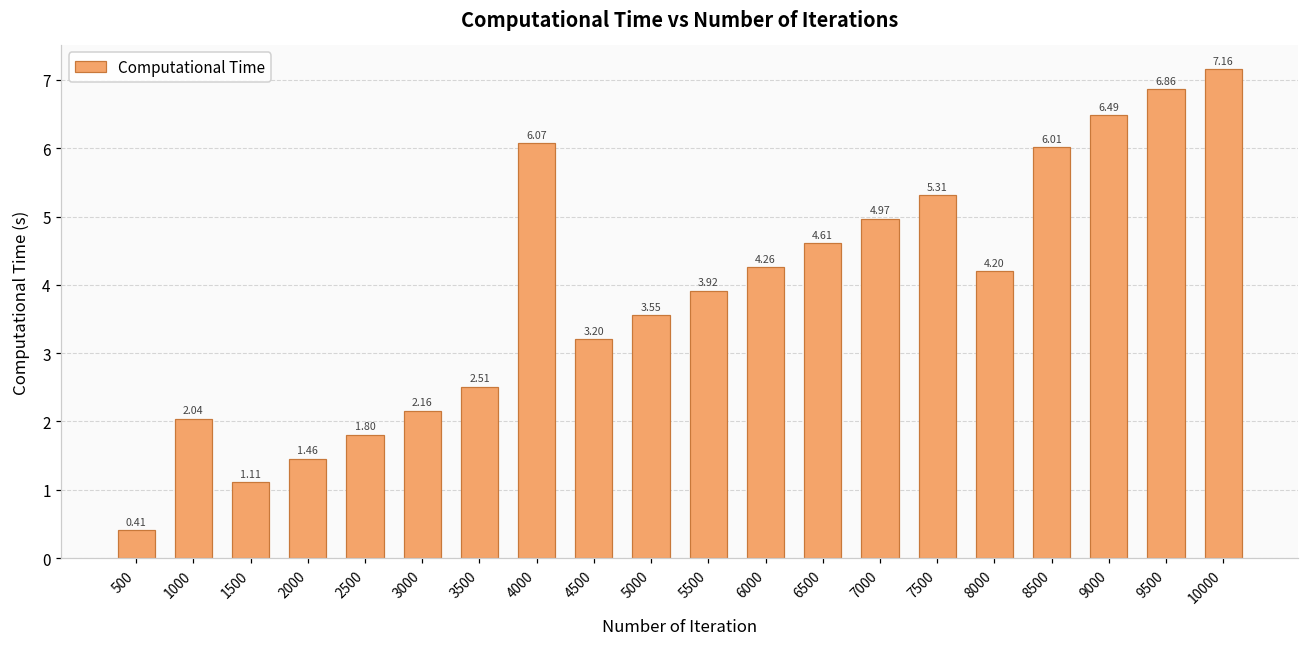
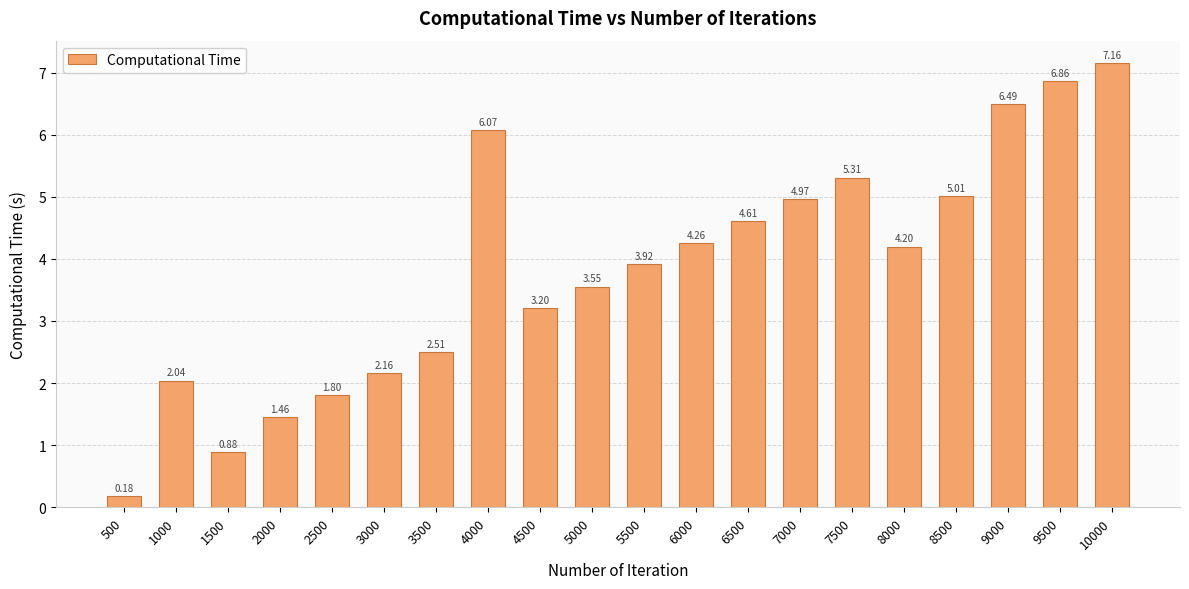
  {
-   "500": 0.41,
+   "500": 0.18,
    "1000": 2.04,
-   "1500": 1.11,
+   "1500": 0.88,
    "2000": 1.46,
    "2500": 1.80,
    "3000": 2.16,
    "3500": 2.51,
    "4000": 6.07,
    "4500": 3.20,
    "5000": 3.55,
    "5500": 3.92,
    "6000": 4.26,
    "6500": 4.61,
    "7000": 4.97,
    "7500": 5.31,
    "8000": 4.20,
-   "8500": 6.01,
+   "8500": 5.01,
    "9000": 6.49,
    "9500": 6.86,
    "10000": 7.16
  }
